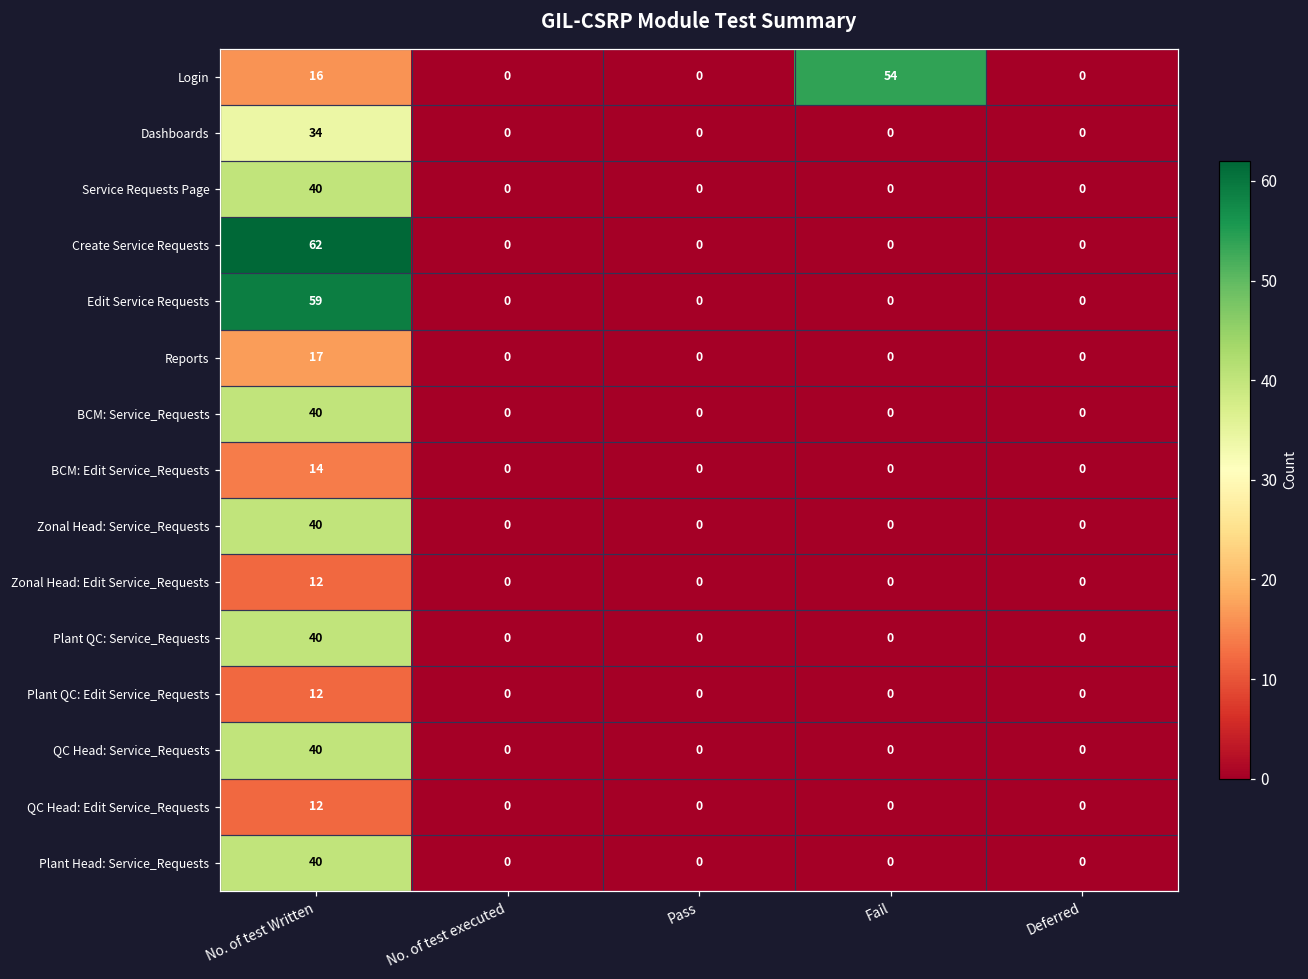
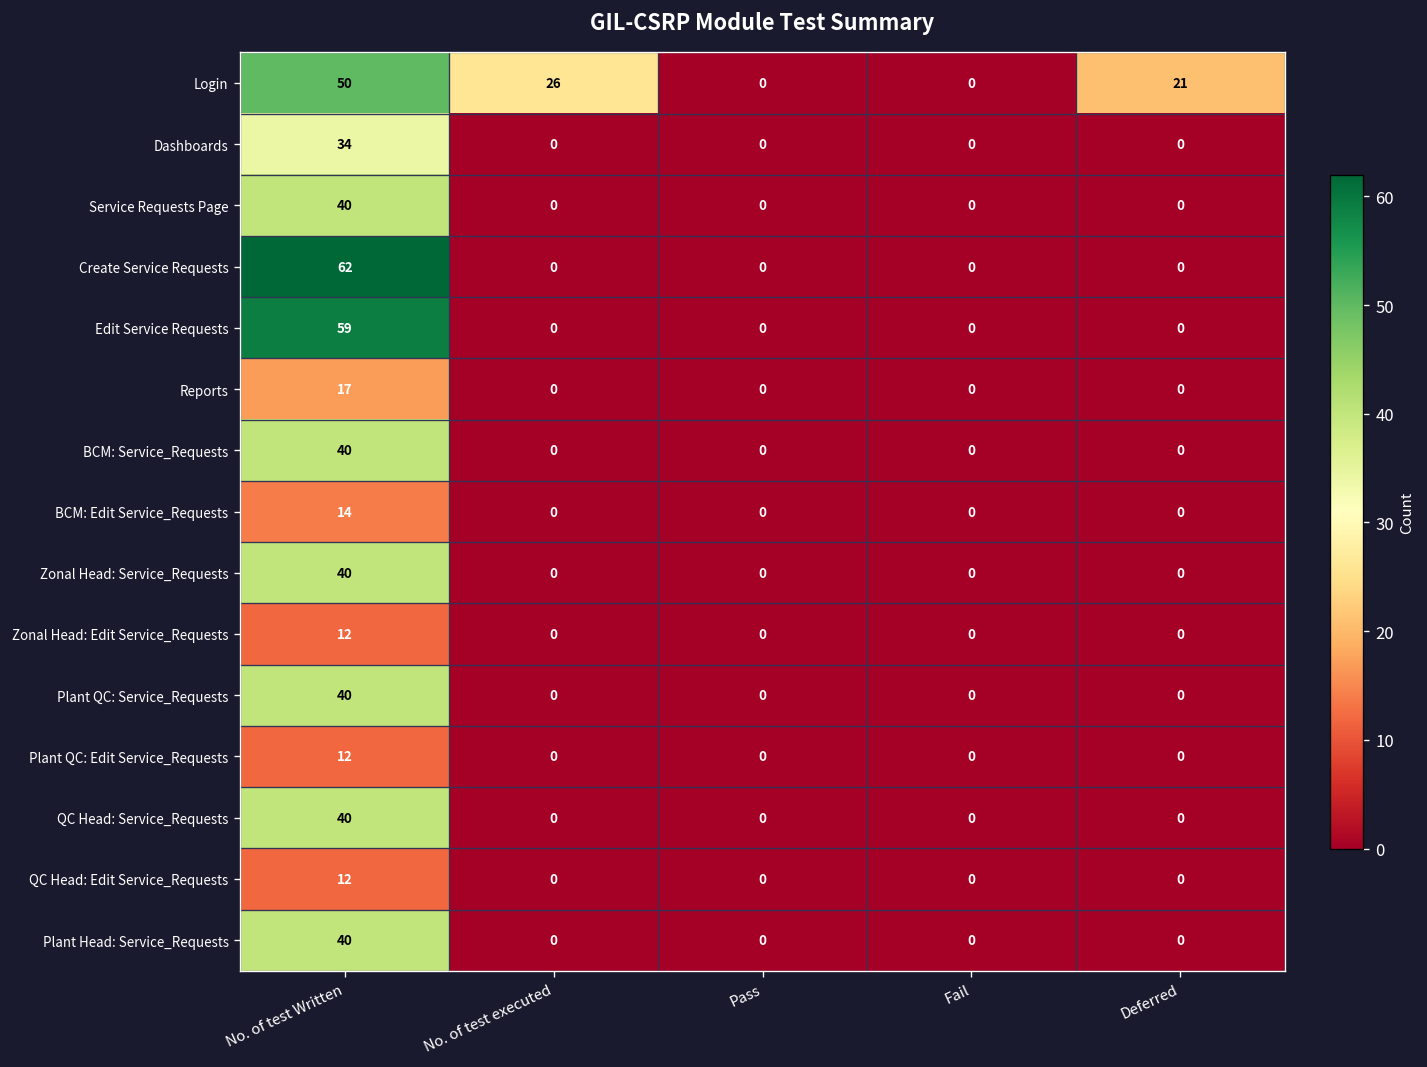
  {
    "Login": {
-     "No. of test Written": 16,
-     "No. of test executed": 0,
+     "No. of test Written": 50,
+     "No. of test executed": 26,
      "Pass": 0,
-     "Fail": 54,
-     "Deferred": 0
+     "Fail": 0,
+     "Deferred": 21
    },
    "Dashboards": {
      "No. of test Written": 34,
      "No. of test executed": 0,
      "Pass": 0,
      "Fail": 0,
      "Deferred": 0
    },
    "Service Requests Page": {
      "No. of test Written": 40,
      "No. of test executed": 0,
      "Pass": 0,
      "Fail": 0,
      "Deferred": 0
    },
    "Create Service Requests": {
      "No. of test Written": 62,
      "No. of test executed": 0,
      "Pass": 0,
      "Fail": 0,
      "Deferred": 0
    },
    "Edit Service Requests": {
      "No. of test Written": 59,
      "No. of test executed": 0,
      "Pass": 0,
      "Fail": 0,
      "Deferred": 0
    },
    "Reports": {
      "No. of test Written": 17,
      "No. of test executed": 0,
      "Pass": 0,
      "Fail": 0,
      "Deferred": 0
    },
    "BCM: Service_Requests": {
      "No. of test Written": 40,
      "No. of test executed": 0,
      "Pass": 0,
      "Fail": 0,
      "Deferred": 0
    },
    "BCM: Edit Service_Requests": {
      "No. of test Written": 14,
      "No. of test executed": 0,
      "Pass": 0,
      "Fail": 0,
      "Deferred": 0
    },
    "Zonal Head: Service_Requests": {
      "No. of test Written": 40,
      "No. of test executed": 0,
      "Pass": 0,
      "Fail": 0,
      "Deferred": 0
    },
    "Zonal Head: Edit Service_Requests": {
      "No. of test Written": 12,
      "No. of test executed": 0,
      "Pass": 0,
      "Fail": 0,
      "Deferred": 0
    },
    "Plant QC: Service_Requests": {
      "No. of test Written": 40,
      "No. of test executed": 0,
      "Pass": 0,
      "Fail": 0,
      "Deferred": 0
    },
    "Plant QC: Edit Service_Requests": {
      "No. of test Written": 12,
      "No. of test executed": 0,
      "Pass": 0,
      "Fail": 0,
      "Deferred": 0
    },
    "QC Head: Service_Requests": {
      "No. of test Written": 40,
      "No. of test executed": 0,
      "Pass": 0,
      "Fail": 0,
      "Deferred": 0
    },
    "QC Head: Edit Service_Requests": {
      "No. of test Written": 12,
      "No. of test executed": 0,
      "Pass": 0,
      "Fail": 0,
      "Deferred": 0
    },
    "Plant Head: Service_Requests": {
      "No. of test Written": 40,
      "No. of test executed": 0,
      "Pass": 0,
      "Fail": 0,
      "Deferred": 0
    }
  }
